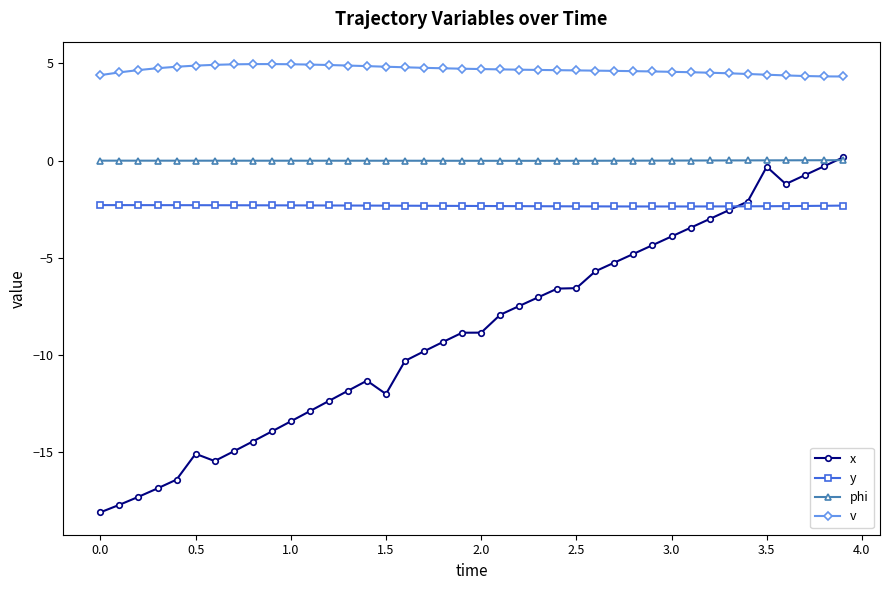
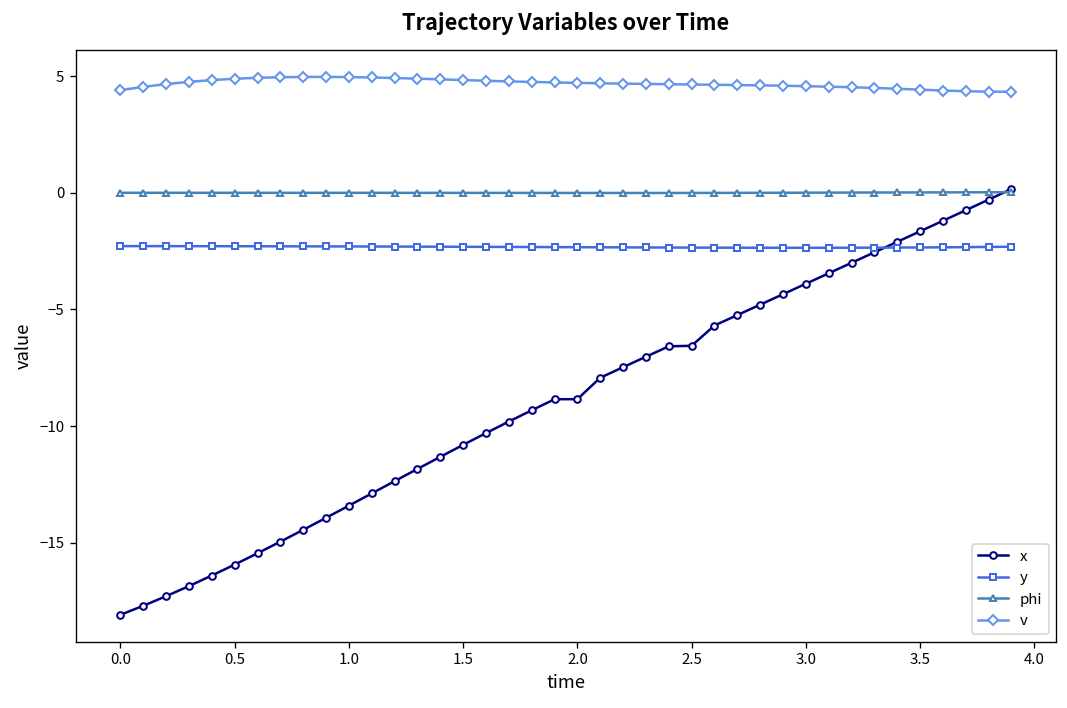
  {
    "x": {
      "0.0": -18.1,
-     "0.5": -15.1,
+     "0.5": -15.9,
      "1.0": -13.4,
-     "1.5": -12.0,
+     "1.5": -10.8,
      "2.0": -8.8,
      "2.5": -6.6,
      "3.0": -3.9,
-     "3.5": -0.3
+     "3.5": -1.7
    }
  }
